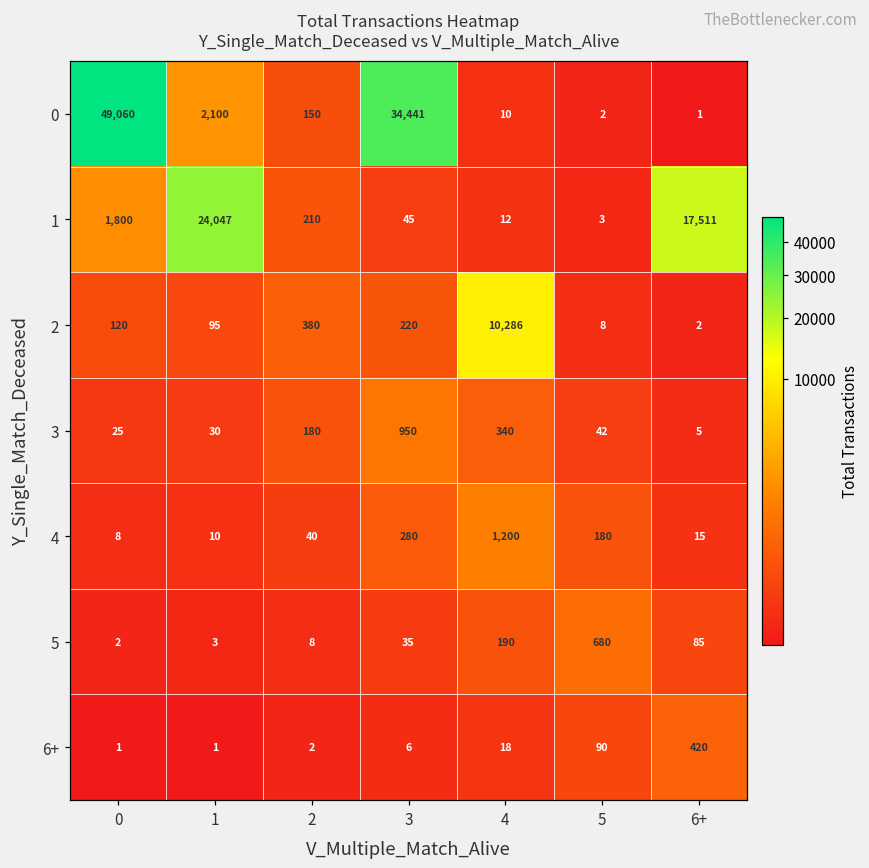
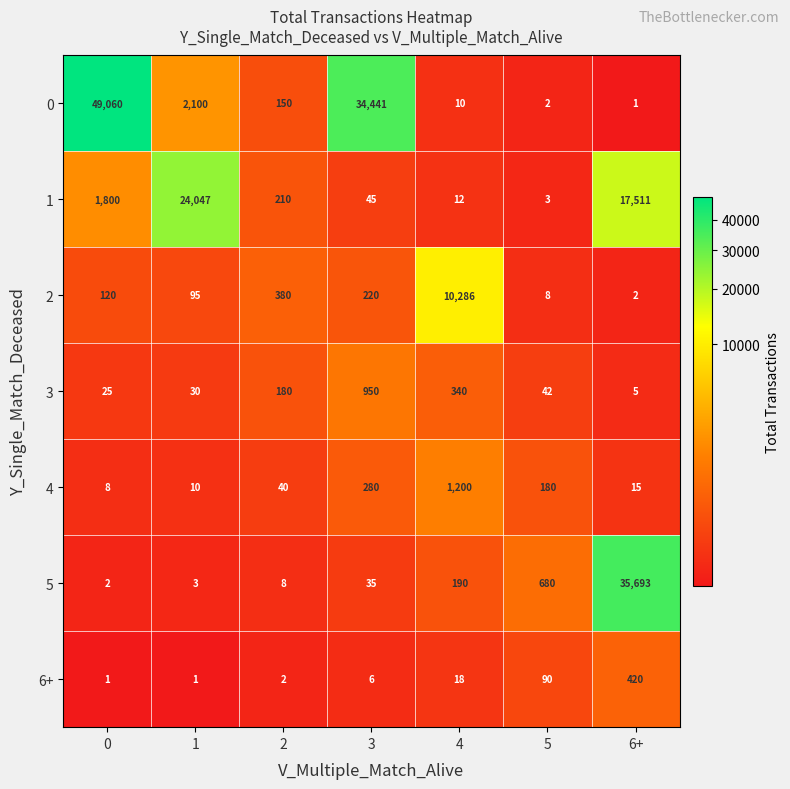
  {
    "0": {
      "0": "49,060",
      "1": "2,100",
      "2": "150",
      "3": "34,441",
      "4": "10",
      "5": "2",
      "6+": "1"
    },
    "1": {
      "0": "1,800",
      "1": "24,047",
      "2": "210",
      "3": "45",
      "4": "12",
      "5": "3",
      "6+": "17,511"
    },
    "2": {
      "0": "120",
      "1": "95",
      "2": "380",
      "3": "220",
      "4": "10,286",
      "5": "8",
      "6+": "2"
    },
    "3": {
      "0": "25",
      "1": "30",
      "2": "180",
      "3": "950",
      "4": "340",
      "5": "42",
      "6+": "5"
    },
    "4": {
      "0": "8",
      "1": "10",
      "2": "40",
      "3": "280",
      "4": "1,200",
      "5": "180",
      "6+": "15"
    },
    "5": {
      "0": "2",
      "1": "3",
      "2": "8",
      "3": "35",
      "4": "190",
      "5": "680",
-     "6+": "85"
+     "6+": "35,693"
    },
    "6+": {
      "0": "1",
      "1": "1",
      "2": "2",
      "3": "6",
      "4": "18",
      "5": "90",
      "6+": "420"
    }
  }
